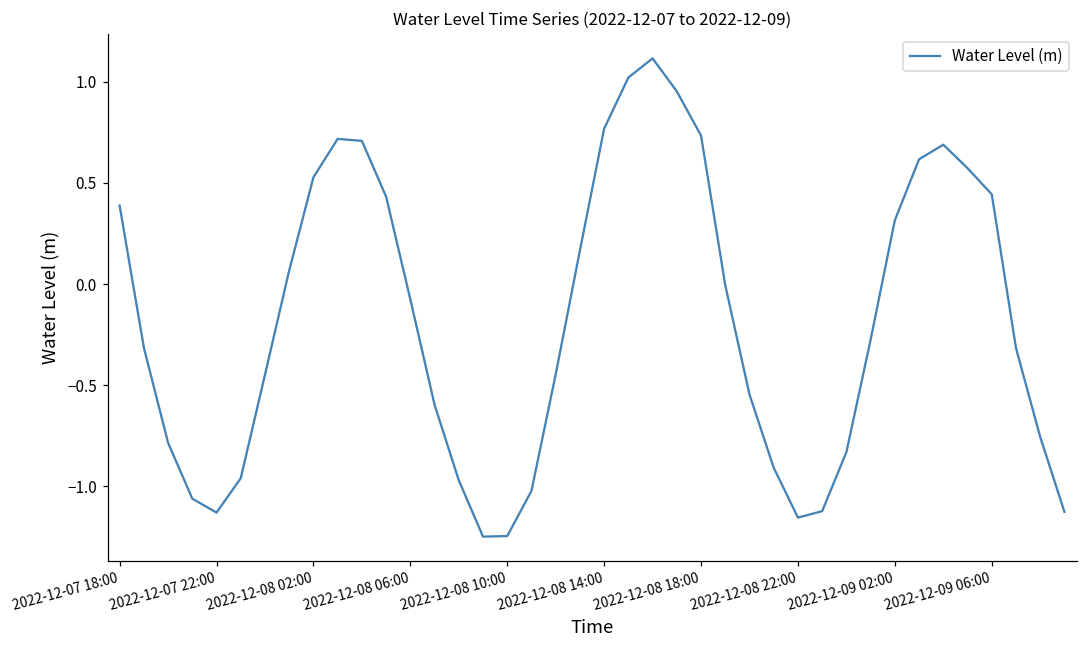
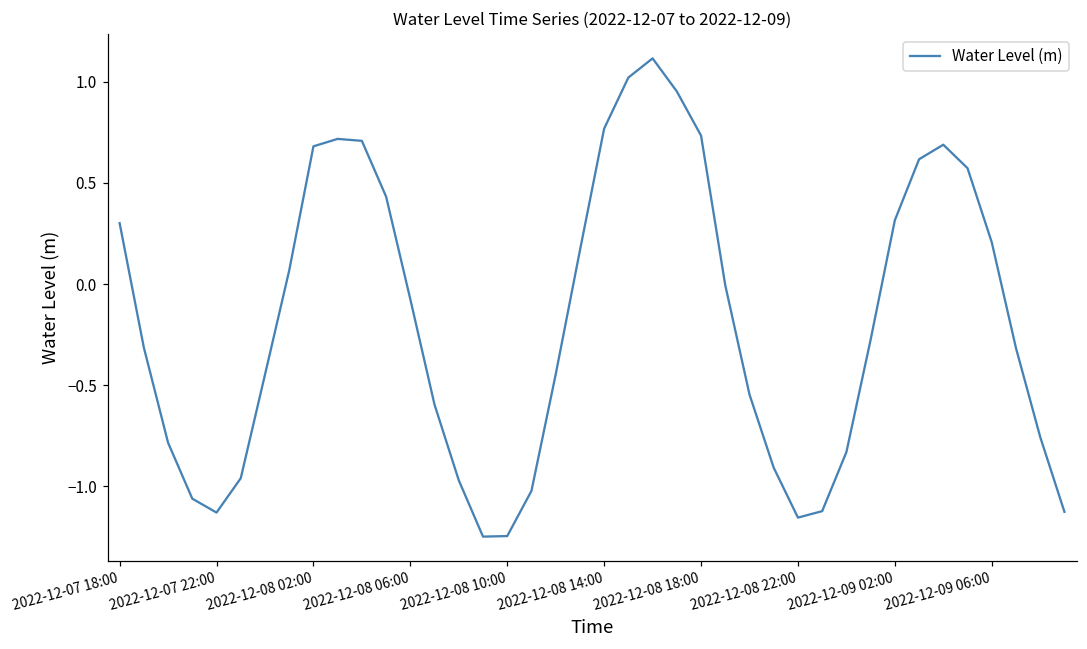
  {
-   "2022-12-07 18:00": 0.39,
+   "2022-12-07 18:00": 0.30,
    "2022-12-07 22:00": -1.13,
-   "2022-12-08 02:00": 0.53,
+   "2022-12-08 02:00": 0.68,
    "2022-12-08 06:00": -0.08,
    "2022-12-08 10:00": -1.25,
    "2022-12-08 14:00": 0.77,
    "2022-12-08 18:00": 0.73,
    "2022-12-08 22:00": -1.15,
    "2022-12-09 02:00": 0.32,
-   "2022-12-09 06:00": 0.44
+   "2022-12-09 06:00": 0.21
  }
